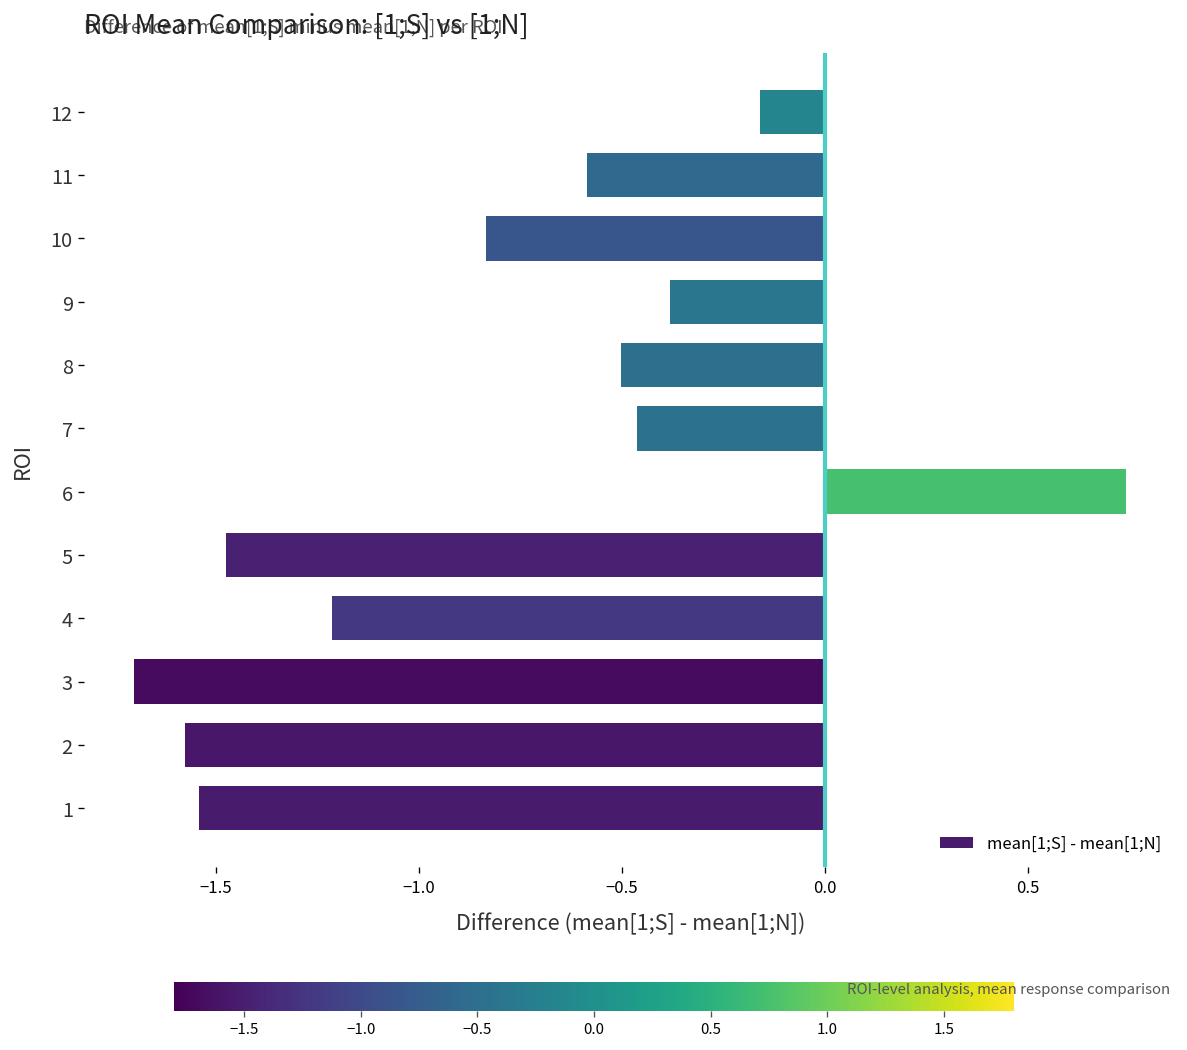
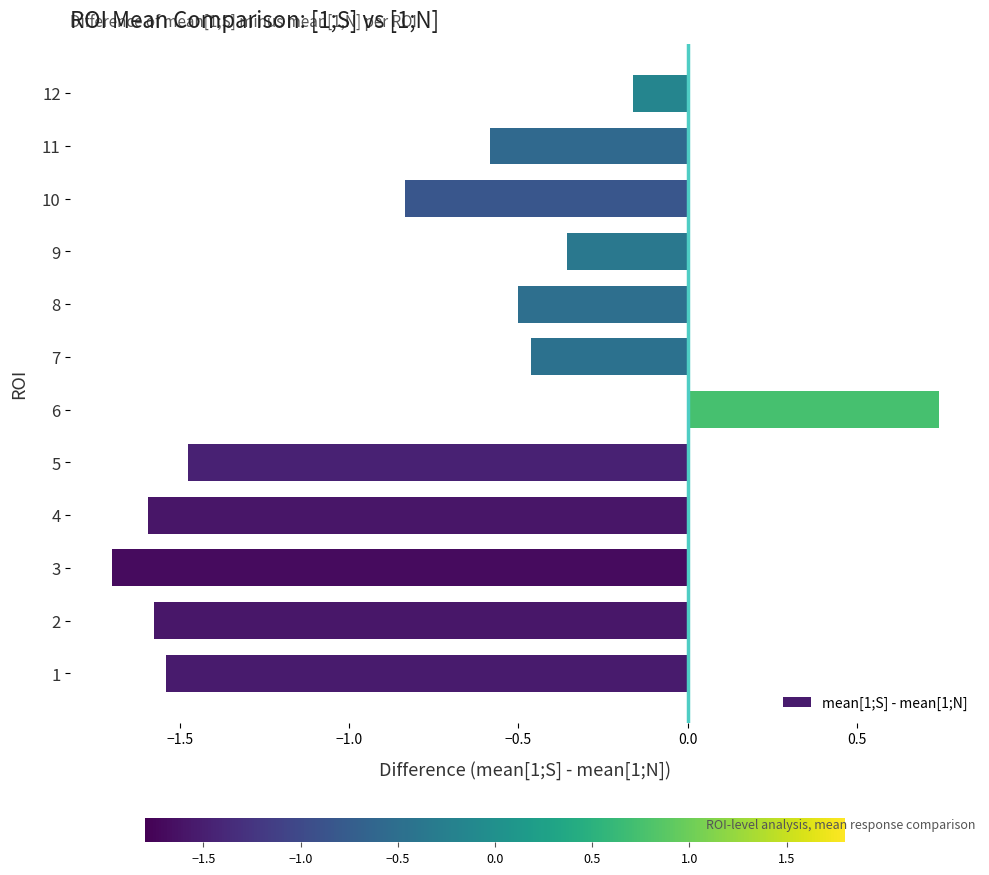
  {
    "12": -0.16,
    "11": -0.59,
    "10": -0.83,
-   "9": -0.38,
+   "9": -0.36,
    "8": -0.50,
    "7": -0.46,
    "6": 0.74,
    "5": -1.48,
-   "4": -1.22,
+   "4": -1.60,
    "3": -1.70,
    "2": -1.58,
    "1": -1.54
  }
